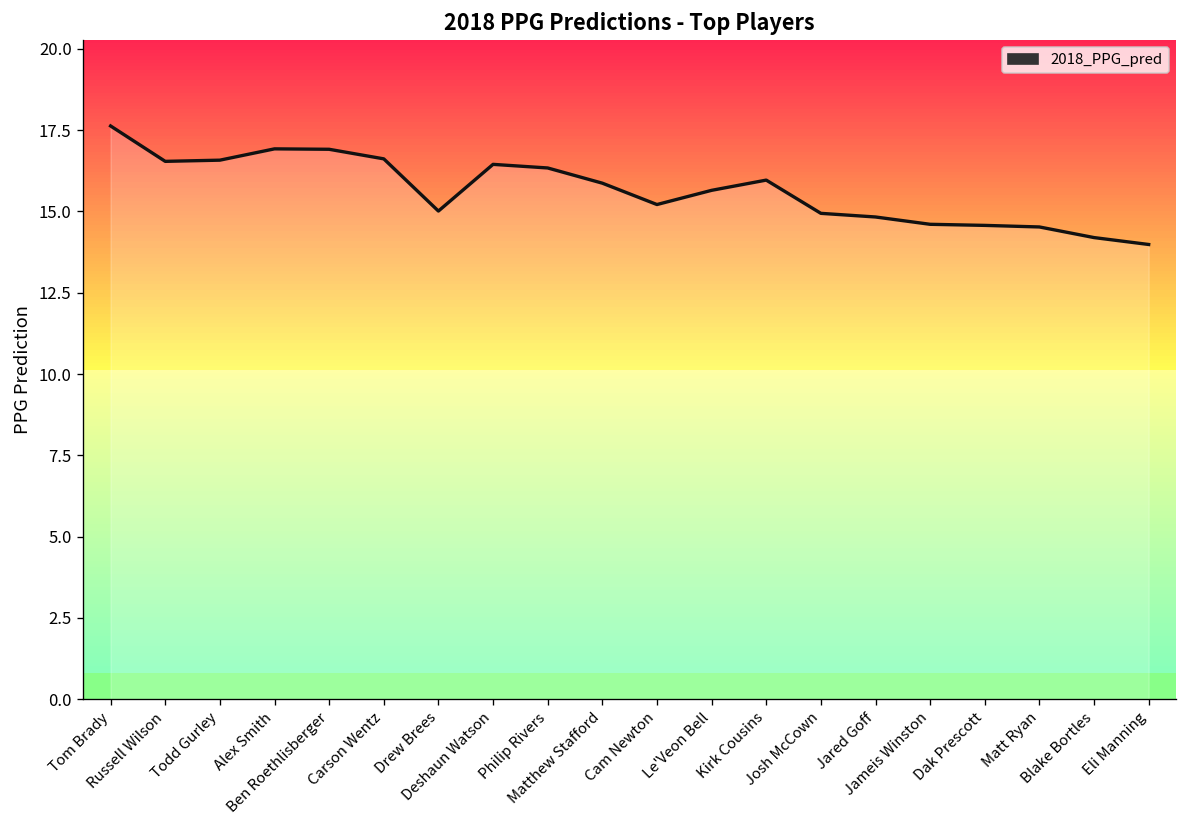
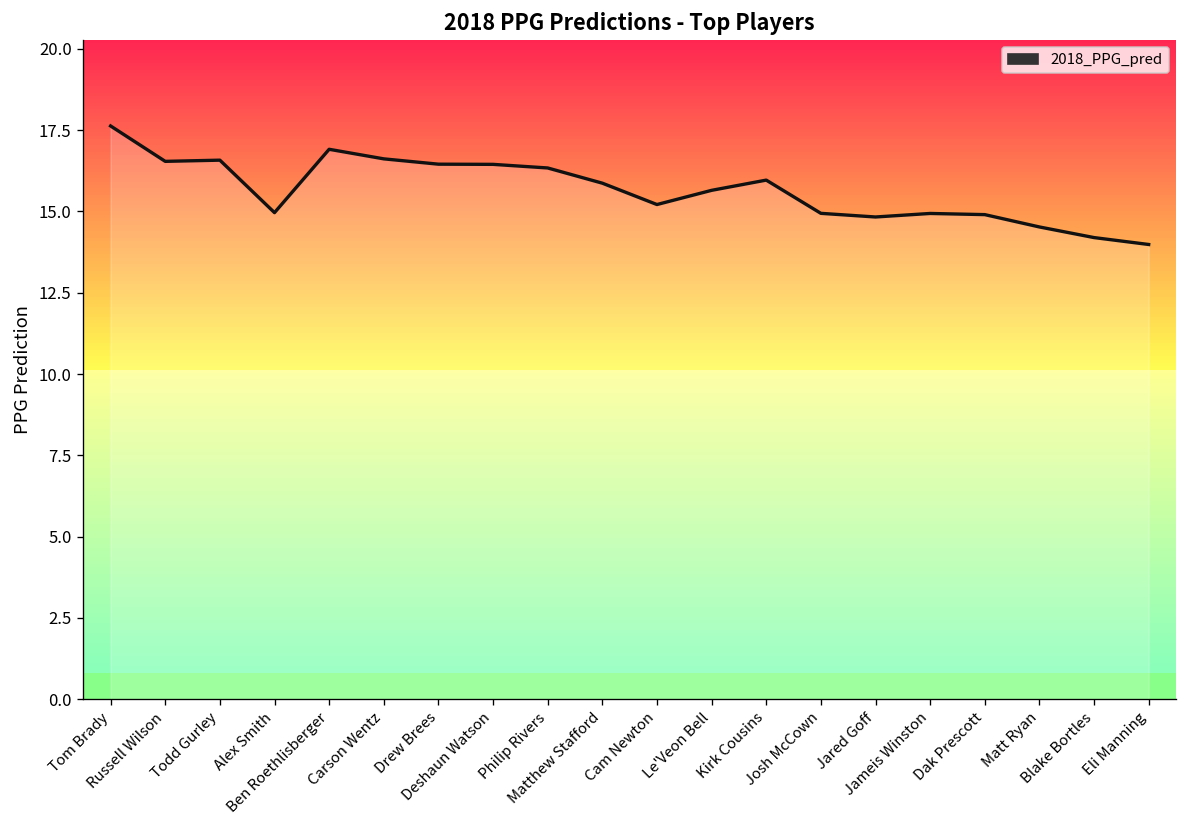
  {
    "Tom Brady": 17.6,
    "Russell Wilson": 16.5,
    "Todd Gurley": 16.6,
-   "Alex Smith": 16.9,
+   "Alex Smith": 15.0,
    "Ben Roethlisberger": 16.9,
    "Carson Wentz": 16.6,
-   "Drew Brees": 15.0,
+   "Drew Brees": 16.5,
    "Deshaun Watson": 16.4,
    "Philip Rivers": 16.3,
    "Matthew Stafford": 15.9,
    "Cam Newton": 15.2,
    "Le'Veon Bell": 15.7,
    "Kirk Cousins": 16.0,
    "Josh McCown": 14.9,
    "Jared Goff": 14.8,
-   "Jameis Winston": 14.6,
-   "Dak Prescott": 14.6,
+   "Jameis Winston": 14.9,
+   "Dak Prescott": 14.9,
    "Matt Ryan": 14.5,
    "Blake Bortles": 14.2,
    "Eli Manning": 14.0
  }
